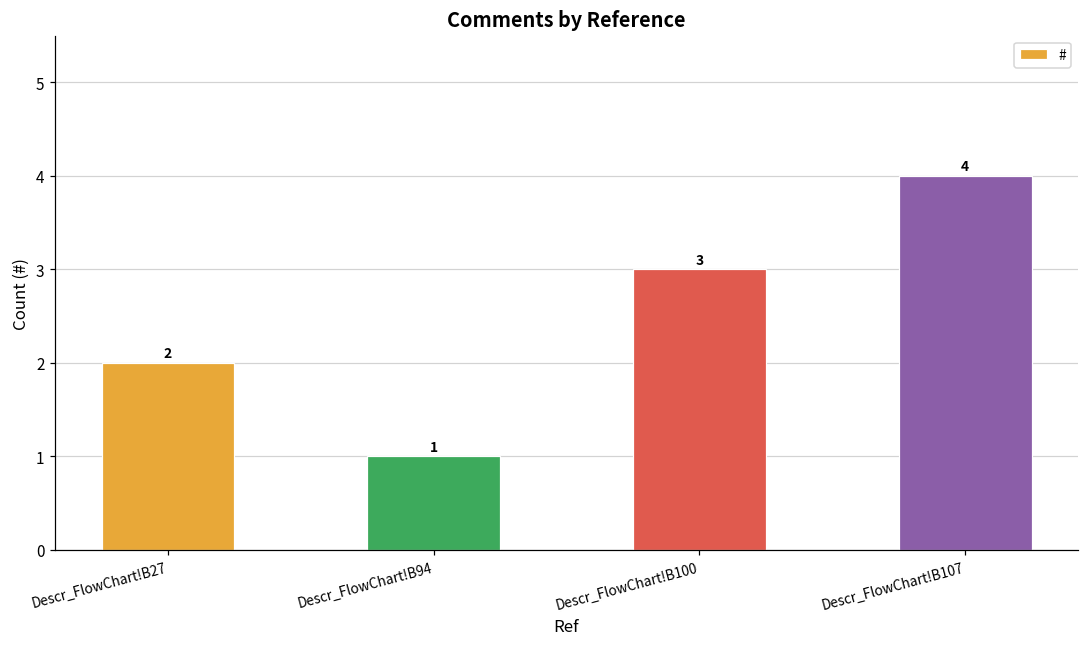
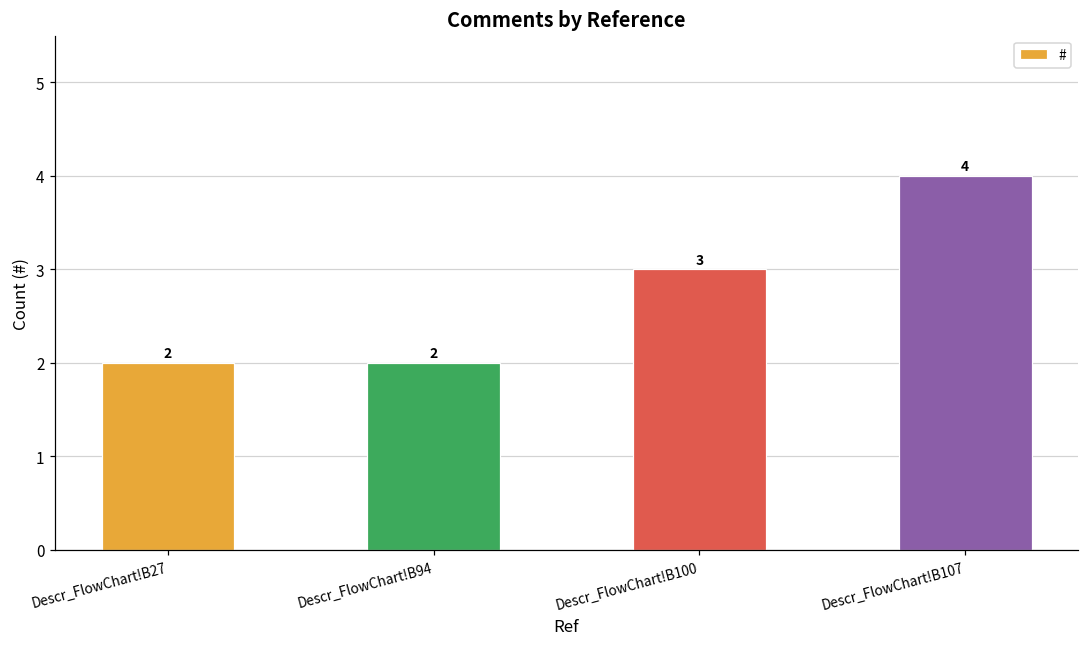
  {
    "Descr_FlowChart!B27": 2,
-   "Descr_FlowChart!B94": 1,
+   "Descr_FlowChart!B94": 2,
    "Descr_FlowChart!B100": 3,
    "Descr_FlowChart!B107": 4
  }
